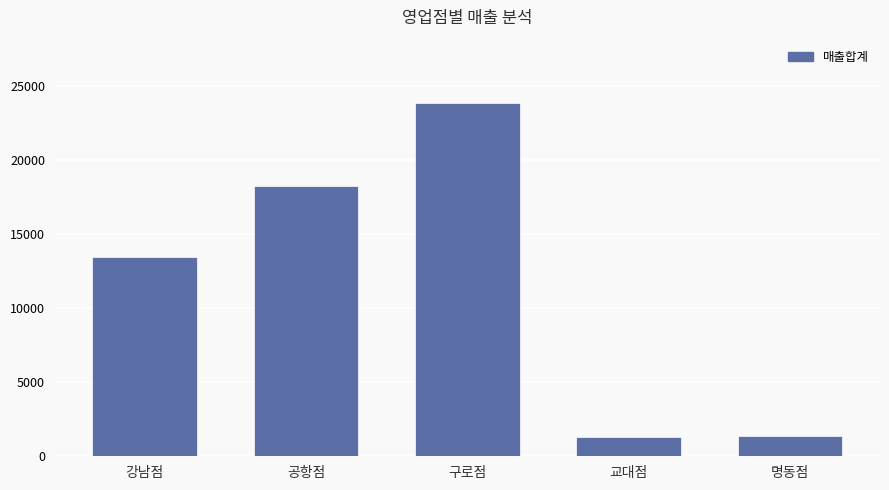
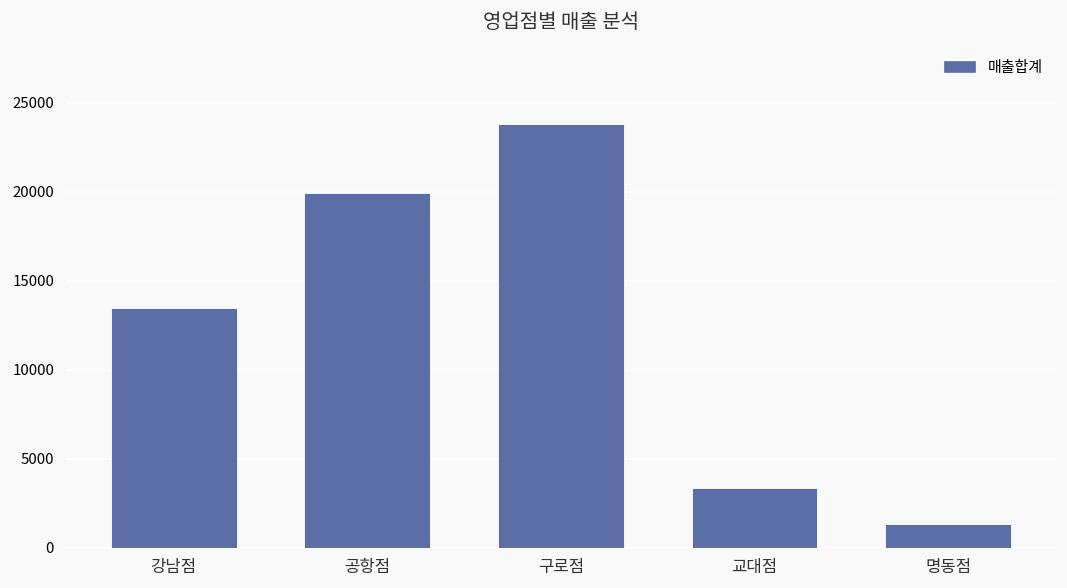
  {
    "강남점": 13500,
-   "공항점": 18200,
+   "공항점": 20000,
    "구로점": 23800,
-   "교대점": 1300,
+   "교대점": 3300,
    "명동점": 1300
  }
